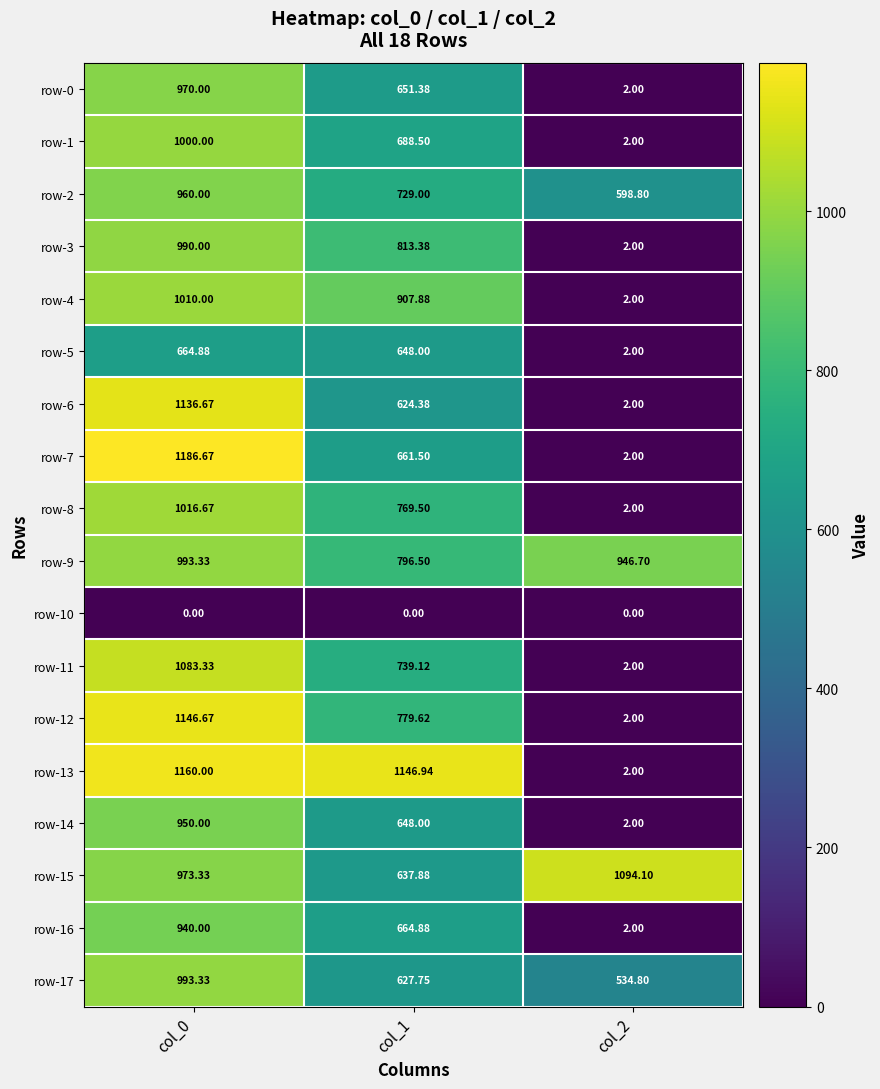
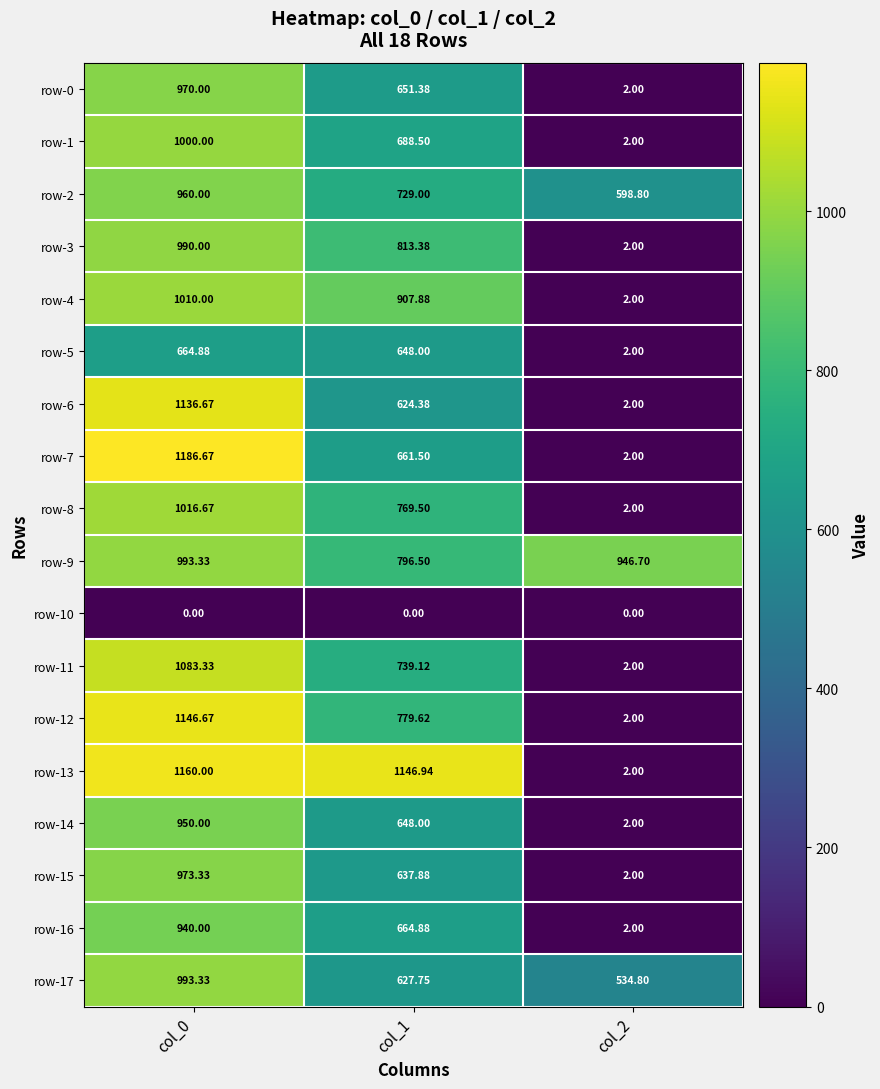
  {
    "row-0": {
      "col_0": 970.00,
      "col_1": 651.38,
      "col_2": 2.00
    },
    "row-1": {
      "col_0": 1000.00,
      "col_1": 688.50,
      "col_2": 2.00
    },
    "row-2": {
      "col_0": 960.00,
      "col_1": 729.00,
      "col_2": 598.80
    },
    "row-3": {
      "col_0": 990.00,
      "col_1": 813.38,
      "col_2": 2.00
    },
    "row-4": {
      "col_0": 1010.00,
      "col_1": 907.88,
      "col_2": 2.00
    },
    "row-5": {
      "col_0": 664.88,
      "col_1": 648.00,
      "col_2": 2.00
    },
    "row-6": {
      "col_0": 1136.67,
      "col_1": 624.38,
      "col_2": 2.00
    },
    "row-7": {
      "col_0": 1186.67,
      "col_1": 661.50,
      "col_2": 2.00
    },
    "row-8": {
      "col_0": 1016.67,
      "col_1": 769.50,
      "col_2": 2.00
    },
    "row-9": {
      "col_0": 993.33,
      "col_1": 796.50,
      "col_2": 946.70
    },
    "row-10": {
      "col_0": 0.00,
      "col_1": 0.00,
      "col_2": 0.00
    },
    "row-11": {
      "col_0": 1083.33,
      "col_1": 739.12,
      "col_2": 2.00
    },
    "row-12": {
      "col_0": 1146.67,
      "col_1": 779.62,
      "col_2": 2.00
    },
    "row-13": {
      "col_0": 1160.00,
      "col_1": 1146.94,
      "col_2": 2.00
    },
    "row-14": {
      "col_0": 950.00,
      "col_1": 648.00,
      "col_2": 2.00
    },
    "row-15": {
      "col_0": 973.33,
      "col_1": 637.88,
-     "col_2": 1094.10
+     "col_2": 2.00
    },
    "row-16": {
      "col_0": 940.00,
      "col_1": 664.88,
      "col_2": 2.00
    },
    "row-17": {
      "col_0": 993.33,
      "col_1": 627.75,
      "col_2": 534.80
    }
  }
